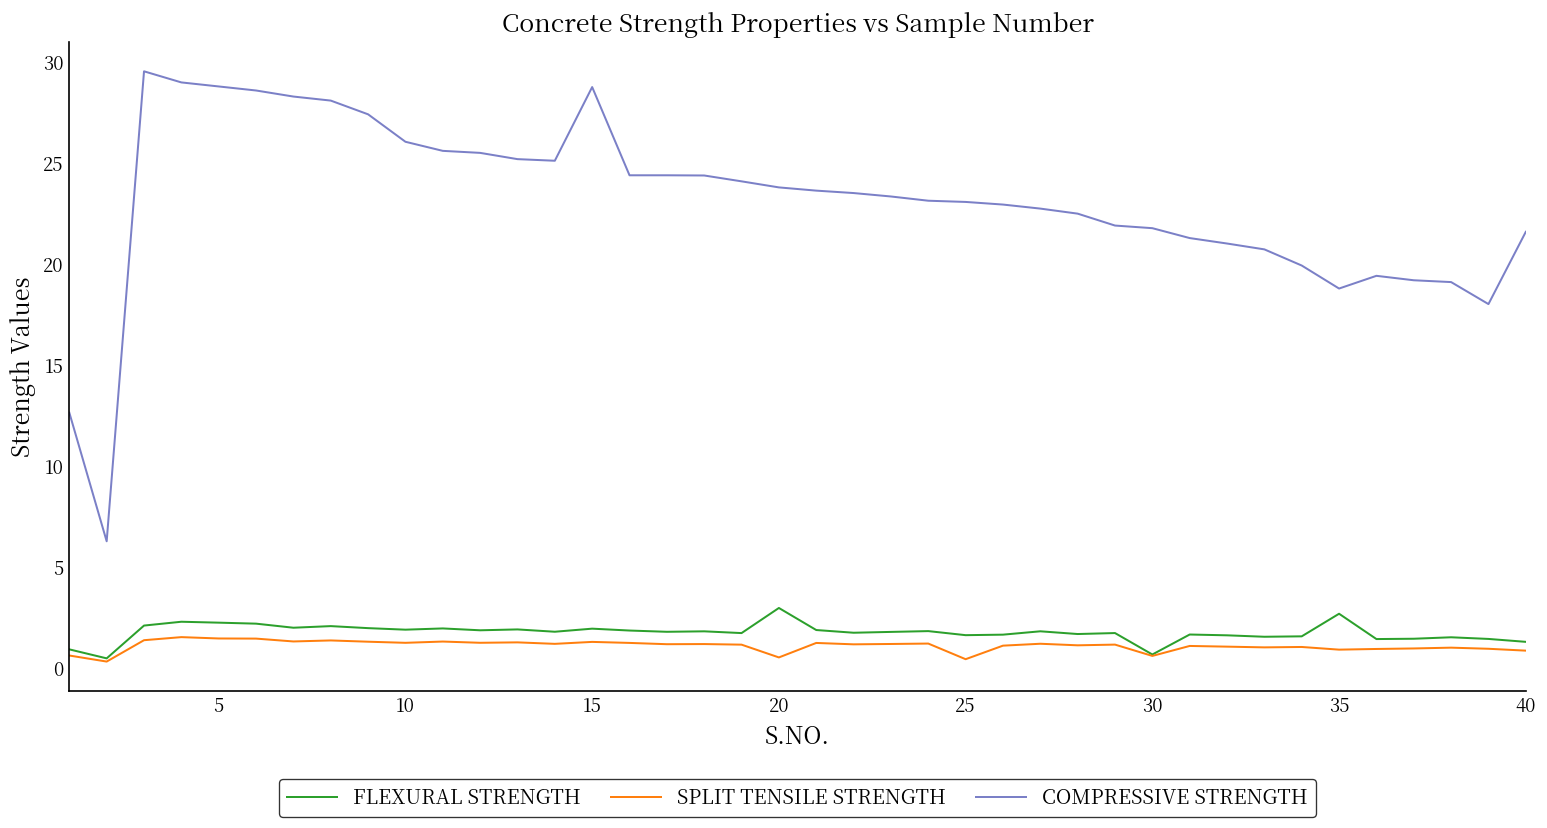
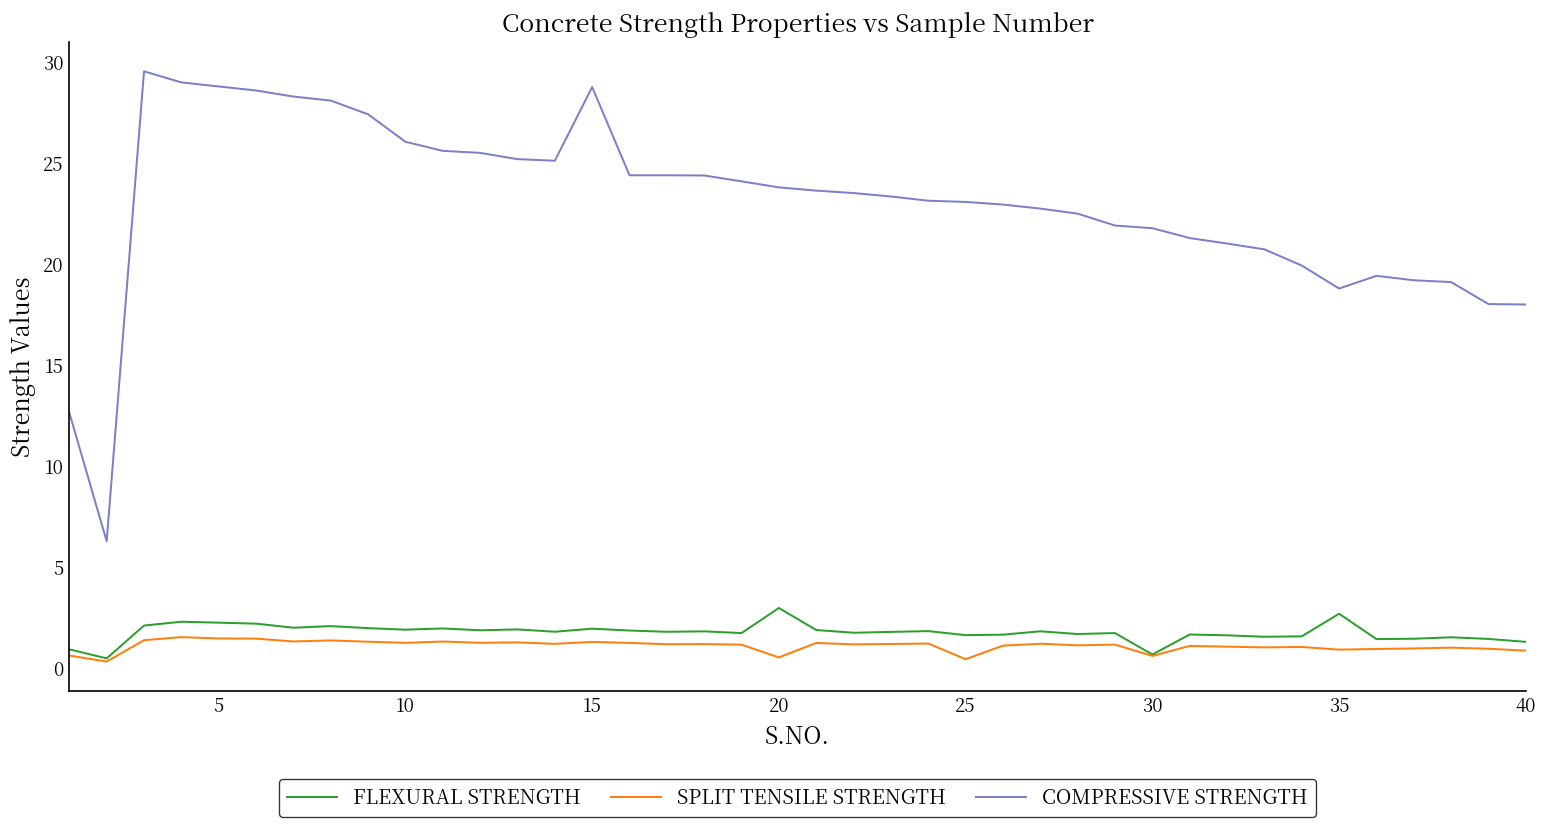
  {
    "FLEXURAL STRENGTH": {
      "5": 2.2,
      "10": 1.9,
      "15": 1.9,
      "20": 3.0,
      "25": 1.6,
      "35": 2.7,
      "40": 1.3
    },
    "SPLIT TENSILE STRENGTH": {
      "5": 1.5,
      "10": 1.2,
      "15": 1.3,
      "20": 0.5,
      "25": 0.4,
      "35": 0.9,
      "40": 0.9
    },
    "COMPRESSIVE STRENGTH": {
      "5": 28.8,
      "10": 26.1,
      "15": 28.8,
      "20": 23.8,
      "25": 23.1,
      "30": 21.8,
      "35": 18.8,
-     "40": 21.6
+     "40": 18.0
    }
  }
